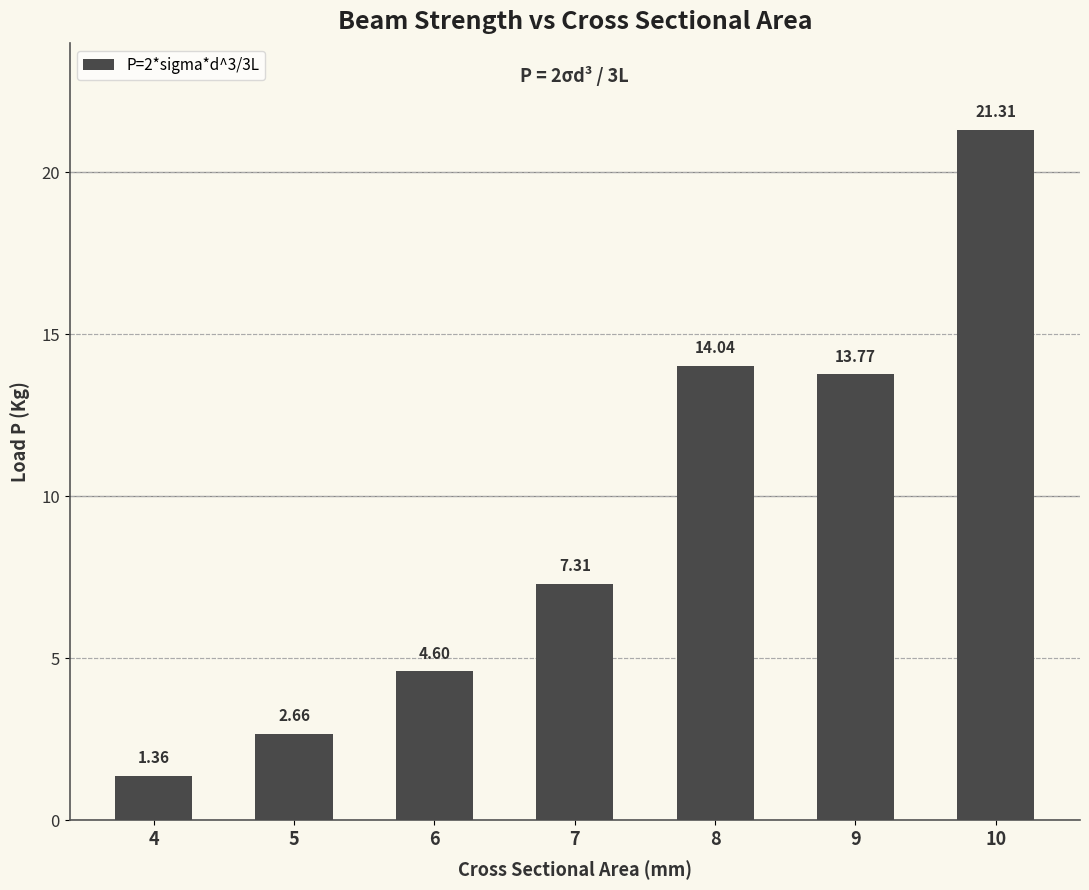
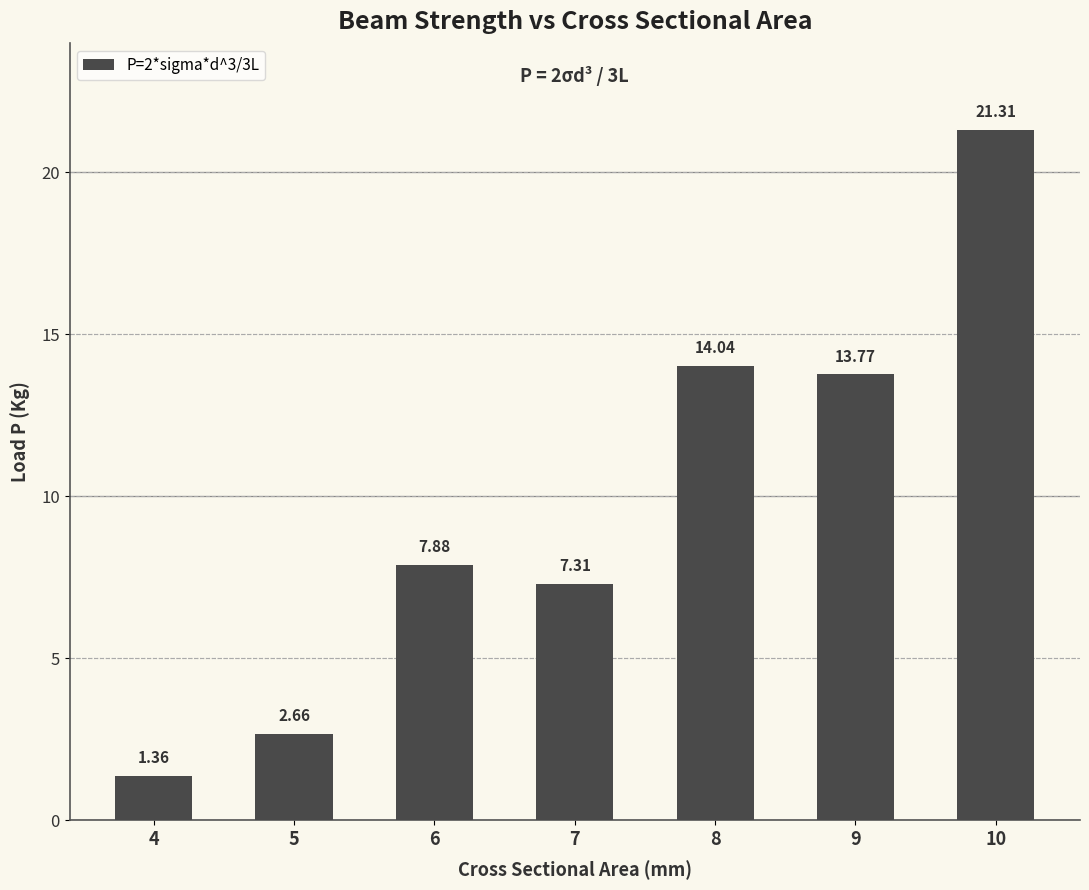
  {
    "4": 1.36,
    "5": 2.66,
-   "6": 4.60,
+   "6": 7.88,
    "7": 7.31,
    "8": 14.04,
    "9": 13.77,
    "10": 21.31
  }
